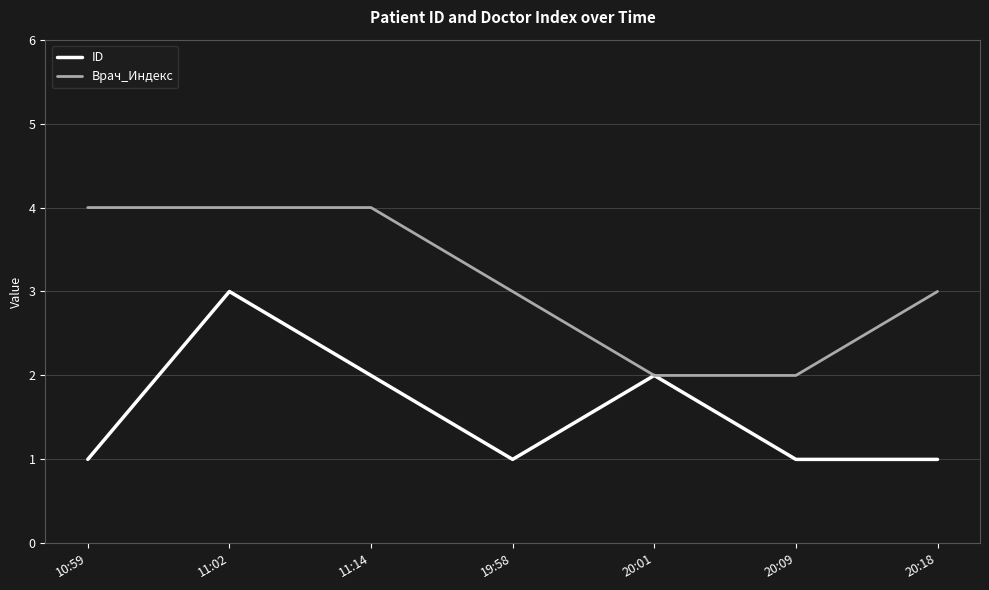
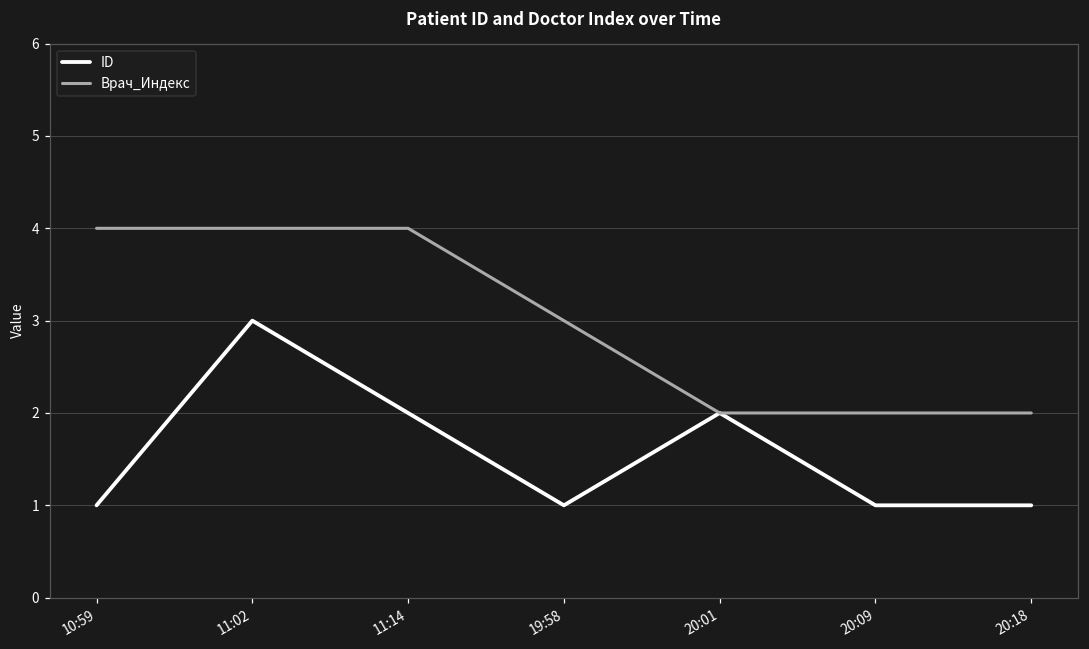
  {
    "ID": {
      "10:59": 1,
      "11:02": 3,
      "11:14": 2,
      "19:58": 1,
      "20:09": 1,
      "20:18": 1
    },
    "Врач_Индекс": {
      "10:59": 4,
      "11:02": 4,
      "11:14": 4,
      "19:58": 3,
      "20:09": 2,
-     "20:18": 3
+     "20:18": 2
    }
  }
